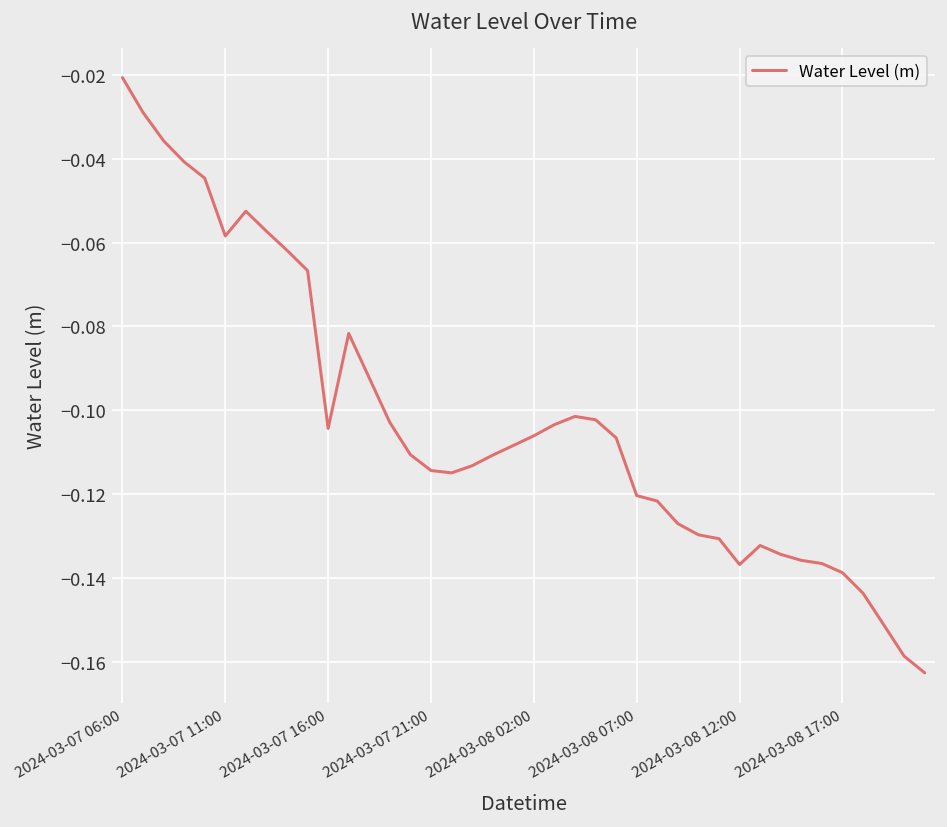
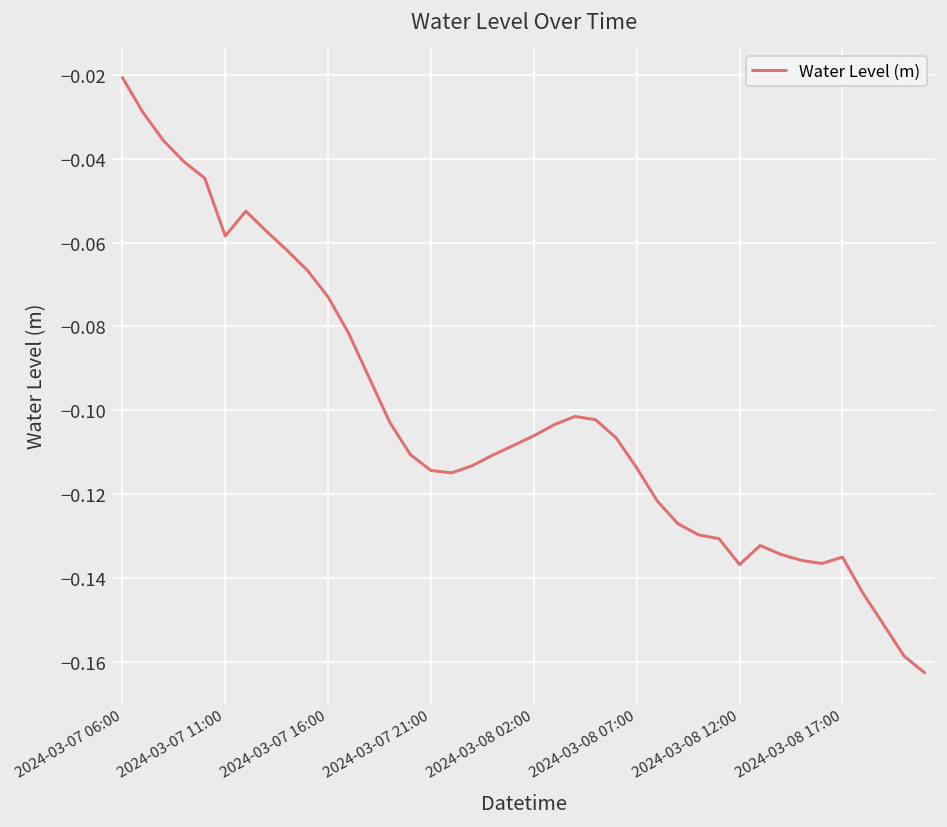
  {
    "2024-03-07 06:00": -0.021,
    "2024-03-07 11:00": -0.058,
-   "2024-03-07 16:00": -0.104,
+   "2024-03-07 16:00": -0.073,
    "2024-03-07 21:00": -0.114,
    "2024-03-08 02:00": -0.106,
-   "2024-03-08 07:00": -0.120,
+   "2024-03-08 07:00": -0.114,
    "2024-03-08 12:00": -0.137,
-   "2024-03-08 17:00": -0.139
+   "2024-03-08 17:00": -0.135
  }
